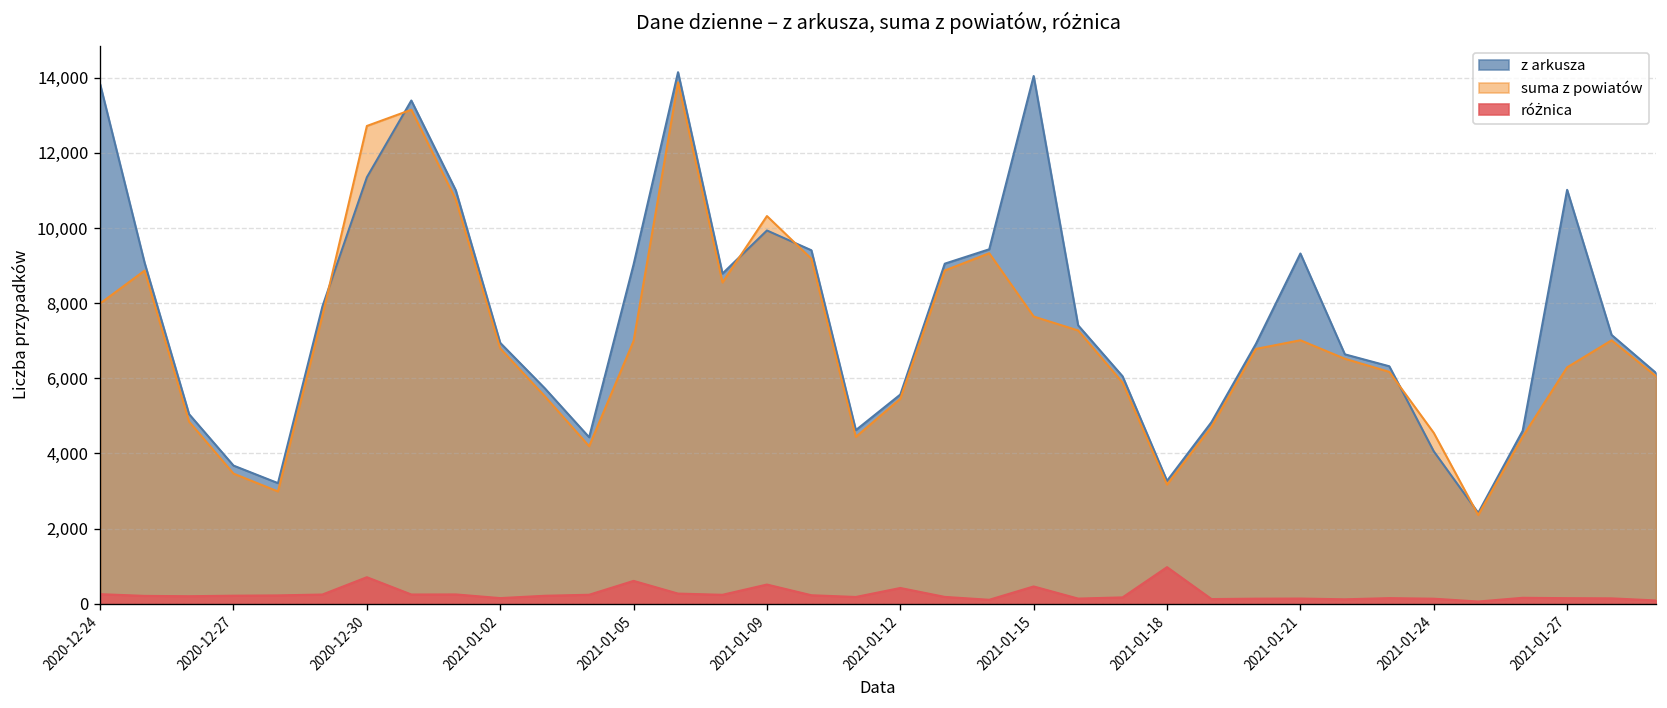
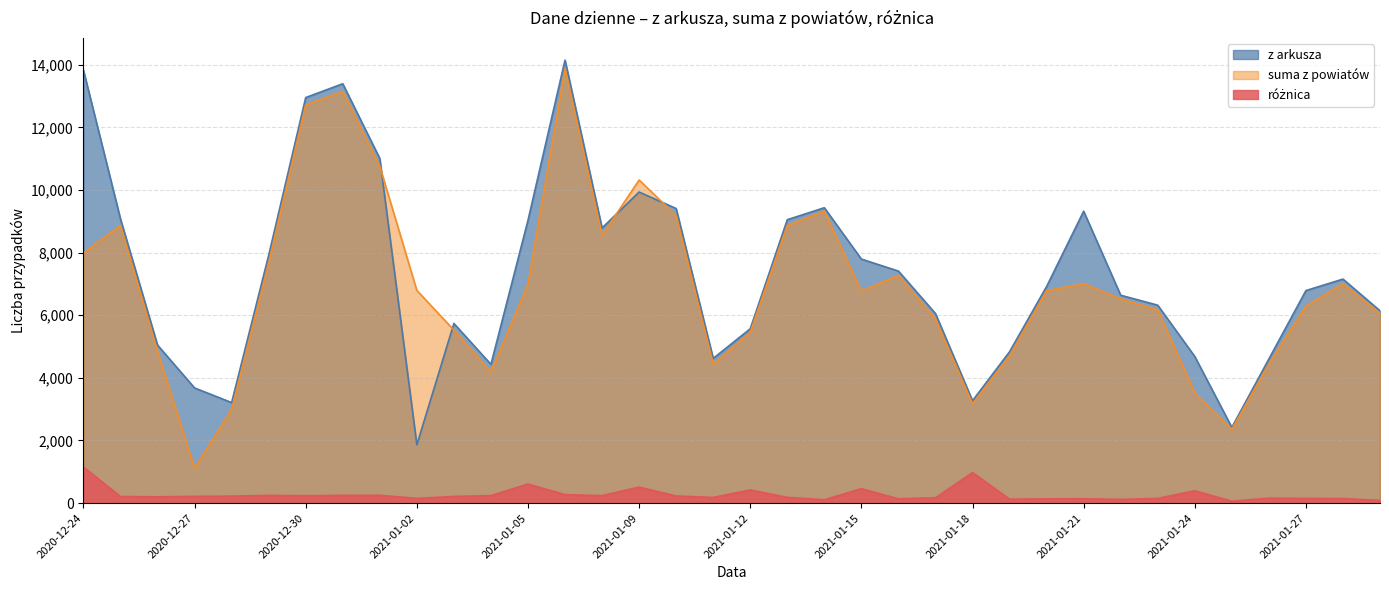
  {
    "z arkusza": {
      "2020-12-24": "13,800",
      "2020-12-27": "3,700",
-     "2020-12-30": "11,400",
-     "2021-01-02": "6,900",
+     "2020-12-30": "13,000",
+     "2021-01-02": "1,900",
      "2021-01-05": "9,000",
      "2021-01-09": "9,900",
      "2021-01-12": "5,600",
-     "2021-01-15": "14,000",
+     "2021-01-15": "7,800",
      "2021-01-18": "3,300",
      "2021-01-21": "9,300",
-     "2021-01-24": "4,100",
-     "2021-01-27": "11,000"
+     "2021-01-24": "4,700",
+     "2021-01-27": "6,800"
    },
    "suma z powiatów": {
      "2020-12-24": "8,000",
-     "2020-12-27": "3,500",
+     "2020-12-27": "1,100",
      "2020-12-30": "12,700",
      "2021-01-02": "6,800",
      "2021-01-05": "7,000",
      "2021-01-09": "10,300",
      "2021-01-12": "5,500",
-     "2021-01-15": "7,600",
+     "2021-01-15": "6,800",
      "2021-01-18": "3,200",
      "2021-01-21": "7,000",
-     "2021-01-24": "4,500",
+     "2021-01-24": "3,500",
      "2021-01-27": "6,300"
    },
    "różnica": {
-     "2020-12-24": "300",
+     "2020-12-24": "1,200",
      "2020-12-27": "200",
-     "2020-12-30": "700",
+     "2020-12-30": "200",
      "2021-01-02": "200",
      "2021-01-05": "600",
      "2021-01-09": "500",
      "2021-01-12": "400",
      "2021-01-15": "500",
      "2021-01-18": "1,000",
      "2021-01-21": "100",
-     "2021-01-24": "100",
+     "2021-01-24": "400",
      "2021-01-27": "100"
    }
  }
